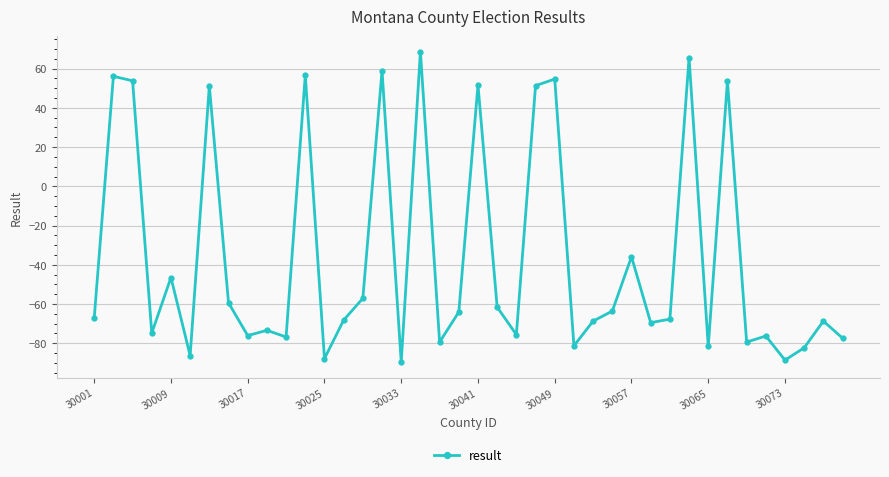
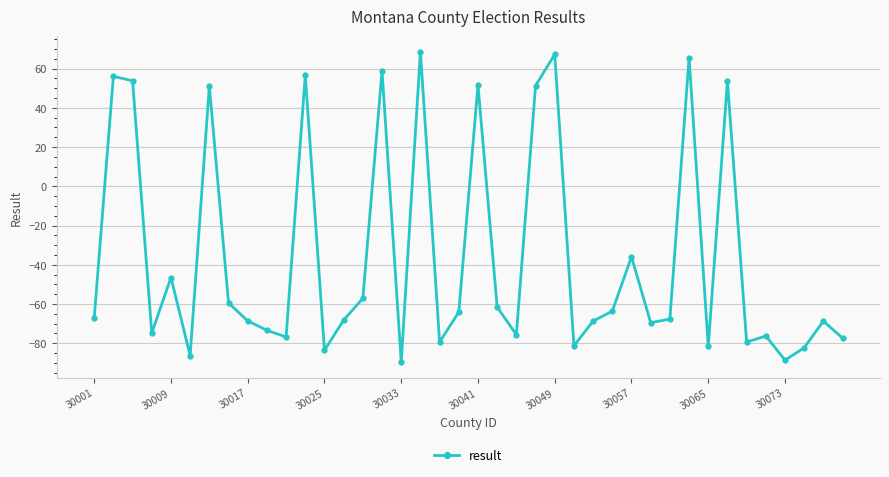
  {
    "30001": -67,
    "30009": -47,
-   "30017": -76,
-   "30025": -88,
+   "30017": -69,
+   "30025": -84,
    "30033": -90,
    "30041": 52,
-   "30049": 55,
+   "30049": 67,
    "30057": -36,
    "30065": -82,
    "30073": -89
  }
